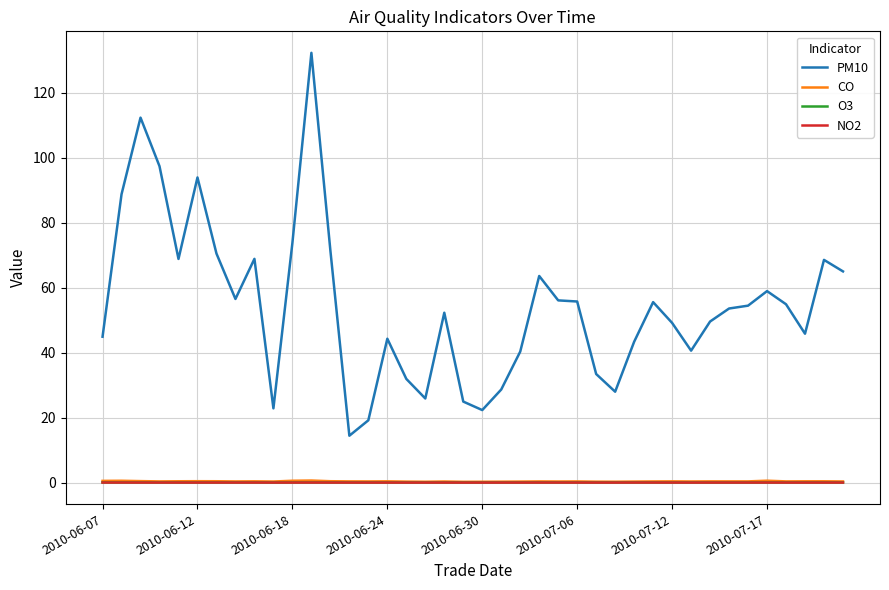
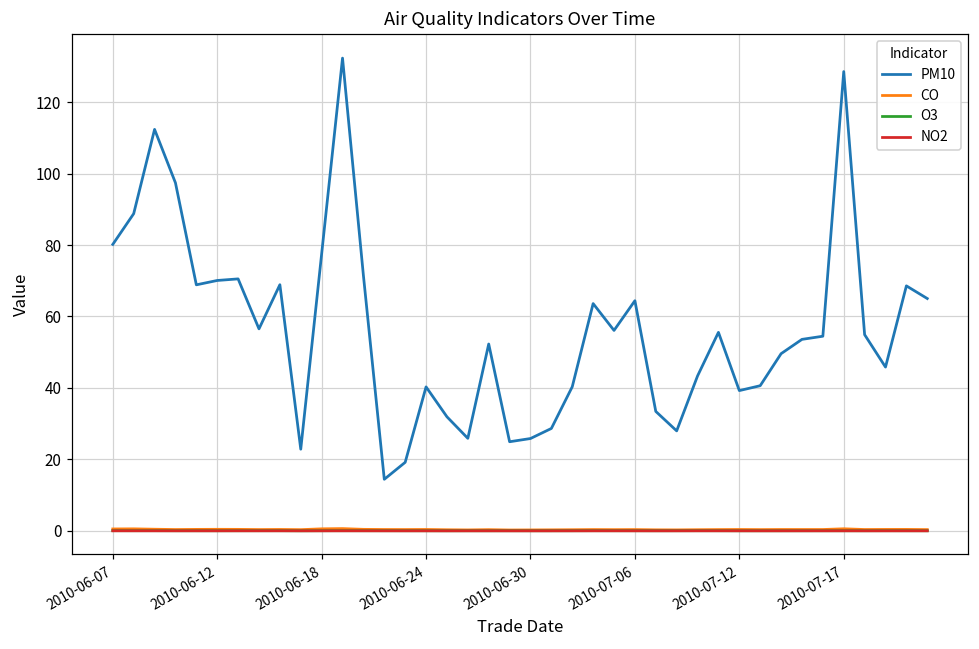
  {
    "PM10": {
-     "2010-06-07": 45,
-     "2010-06-12": 94,
-     "2010-06-18": 74,
-     "2010-06-24": 44,
-     "2010-06-30": 22,
-     "2010-07-06": 56,
-     "2010-07-12": 49,
-     "2010-07-17": 59
+     "2010-06-07": 80,
+     "2010-06-12": 70,
+     "2010-06-18": 78,
+     "2010-06-24": 40,
+     "2010-06-30": 26,
+     "2010-07-06": 64,
+     "2010-07-12": 39,
+     "2010-07-17": 129
    }
  }
